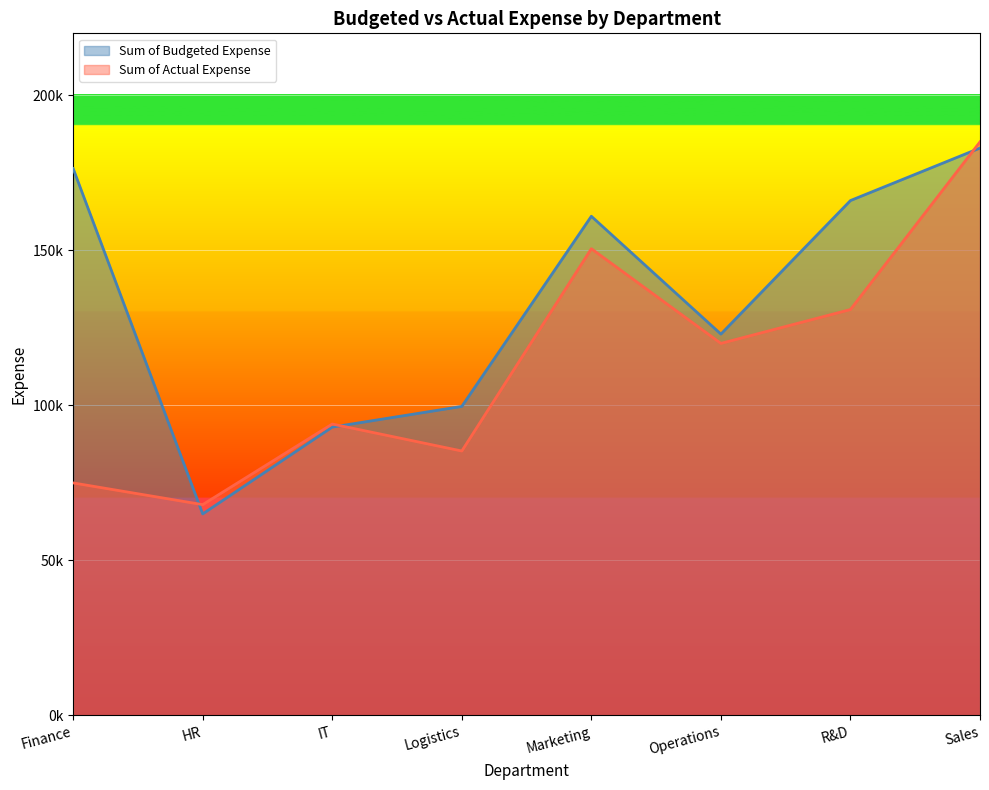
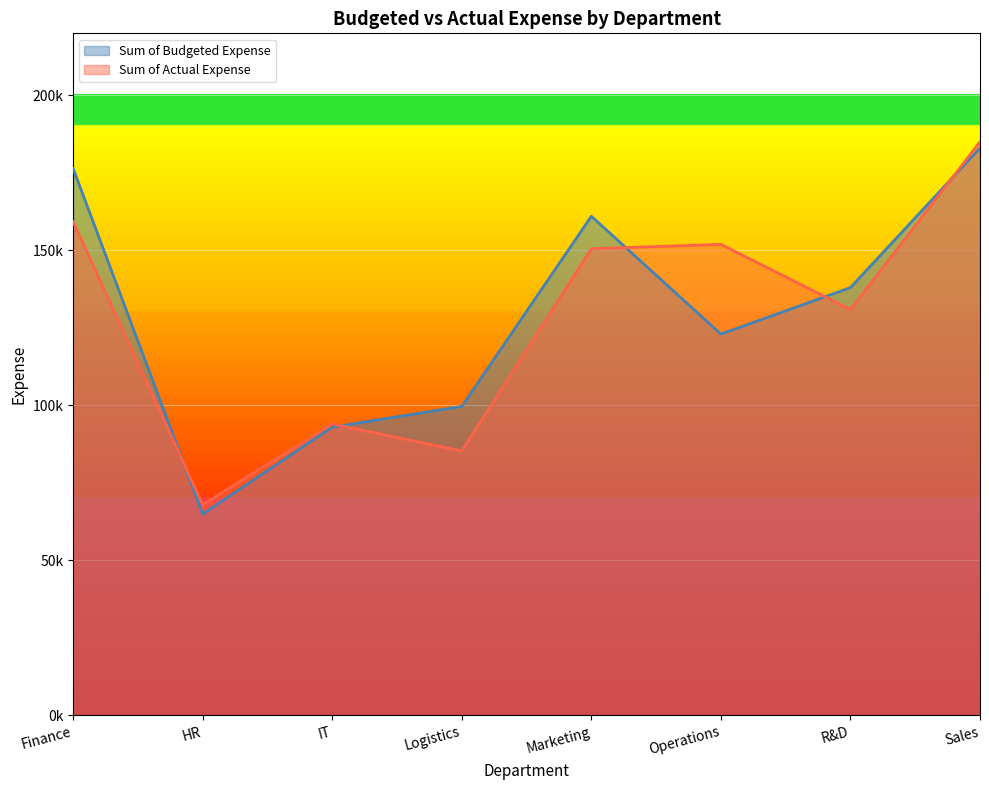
  {
    "Sum of Budgeted Expense": {
      "Finance": 176000,
      "HR": 65000,
      "IT": 93000,
      "Logistics": 100000,
      "Marketing": 161000,
      "Operations": 123000,
-     "R&D": 166000,
+     "R&D": 138000,
      "Sales": 183000
    },
    "Sum of Actual Expense": {
-     "Finance": 75000,
+     "Finance": 159000,
      "HR": 68000,
      "IT": 94000,
      "Logistics": 85000,
      "Marketing": 151000,
-     "Operations": 120000,
+     "Operations": 152000,
      "R&D": 131000,
      "Sales": 185000
    }
  }
